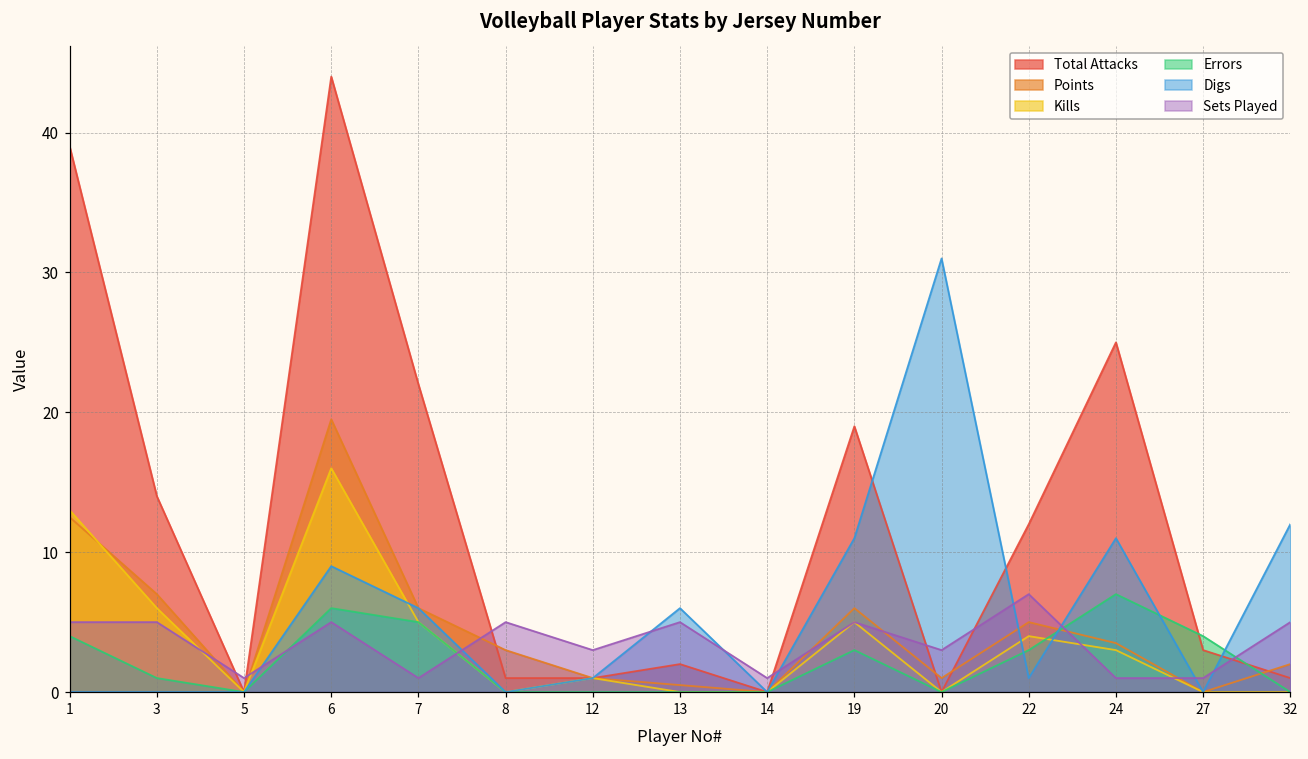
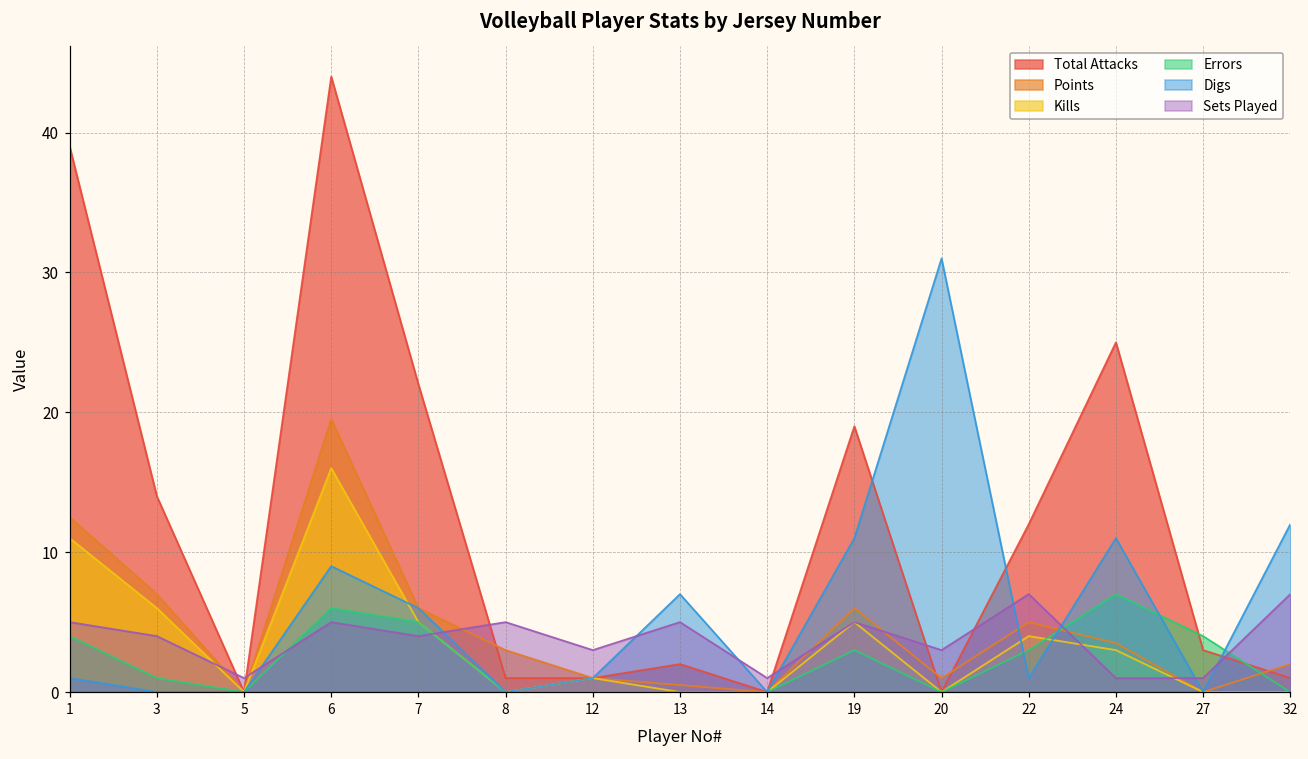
  {
    "Kills": {
-     "1": 13,
+     "1": 11,
      "3": 6,
      "6": 16,
      "22": 4,
      "24": 3
    },
    "Errors": {
      "1": 4,
      "3": 1,
      "6": 6,
      "12": 0,
      "19": 3,
      "22": 3,
      "24": 7,
      "27": 4
    },
    "Digs": {
-     "1": 0,
+     "1": 1,
      "3": 0,
      "6": 9,
-     "13": 6,
+     "13": 7,
      "19": 11,
      "20": 31,
      "22": 1,
      "24": 11,
      "32": 12
    },
    "Sets Played": {
      "1": 5,
-     "3": 5,
+     "3": 4,
      "5": 1,
      "6": 5,
-     "7": 1,
+     "7": 4,
      "8": 5,
      "12": 3,
      "13": 5,
      "14": 1,
      "20": 3,
      "22": 7,
      "24": 1,
      "27": 1,
-     "32": 5
+     "32": 7
    }
  }
